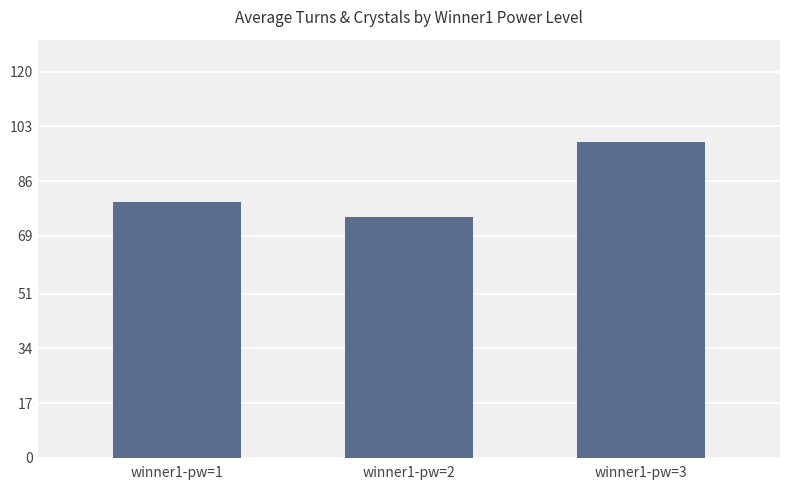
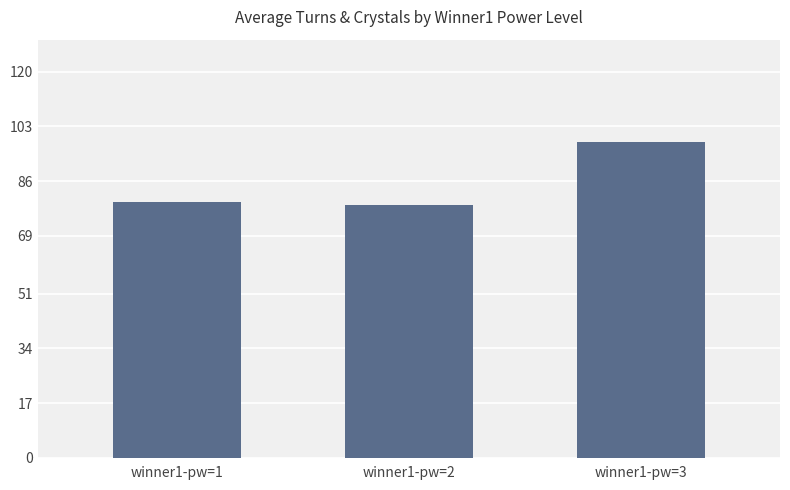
  {
    "winner1-pw=1": 79,
-   "winner1-pw=2": 75,
+   "winner1-pw=2": 79,
    "winner1-pw=3": 98
  }
